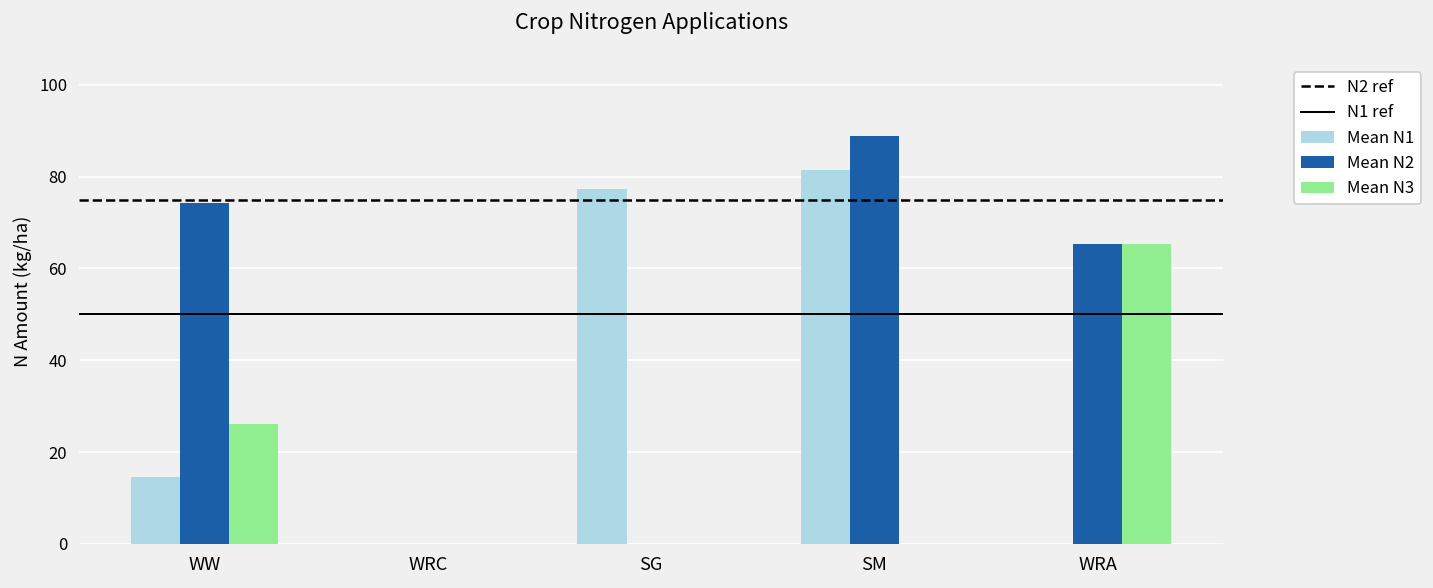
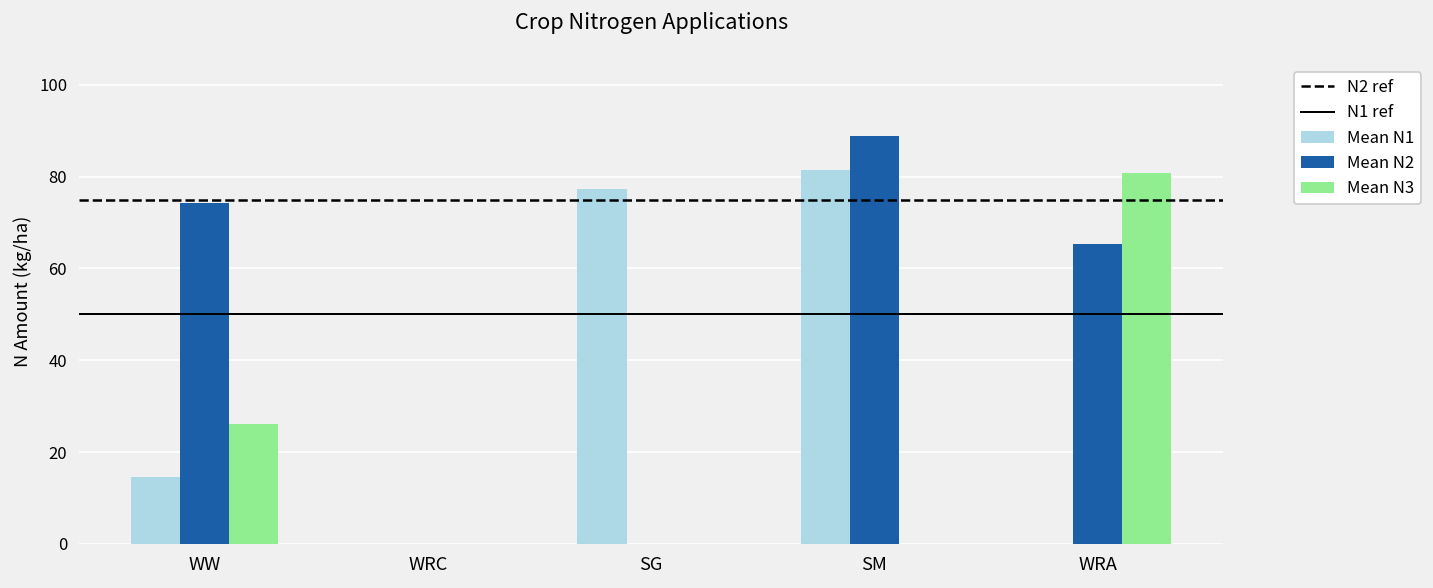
  {
    "Mean N1": {
      "WW": 15,
      "WRC": 0,
      "SG": 77,
      "SM": 81,
      "WRA": 0
    },
    "Mean N2": {
      "WW": 74,
      "WRC": 0,
      "SG": 0,
      "SM": 89,
      "WRA": 65
    },
    "Mean N3": {
      "WW": 26,
      "WRC": 0,
      "SG": 0,
      "SM": 0,
-     "WRA": 65
+     "WRA": 81
    }
  }
